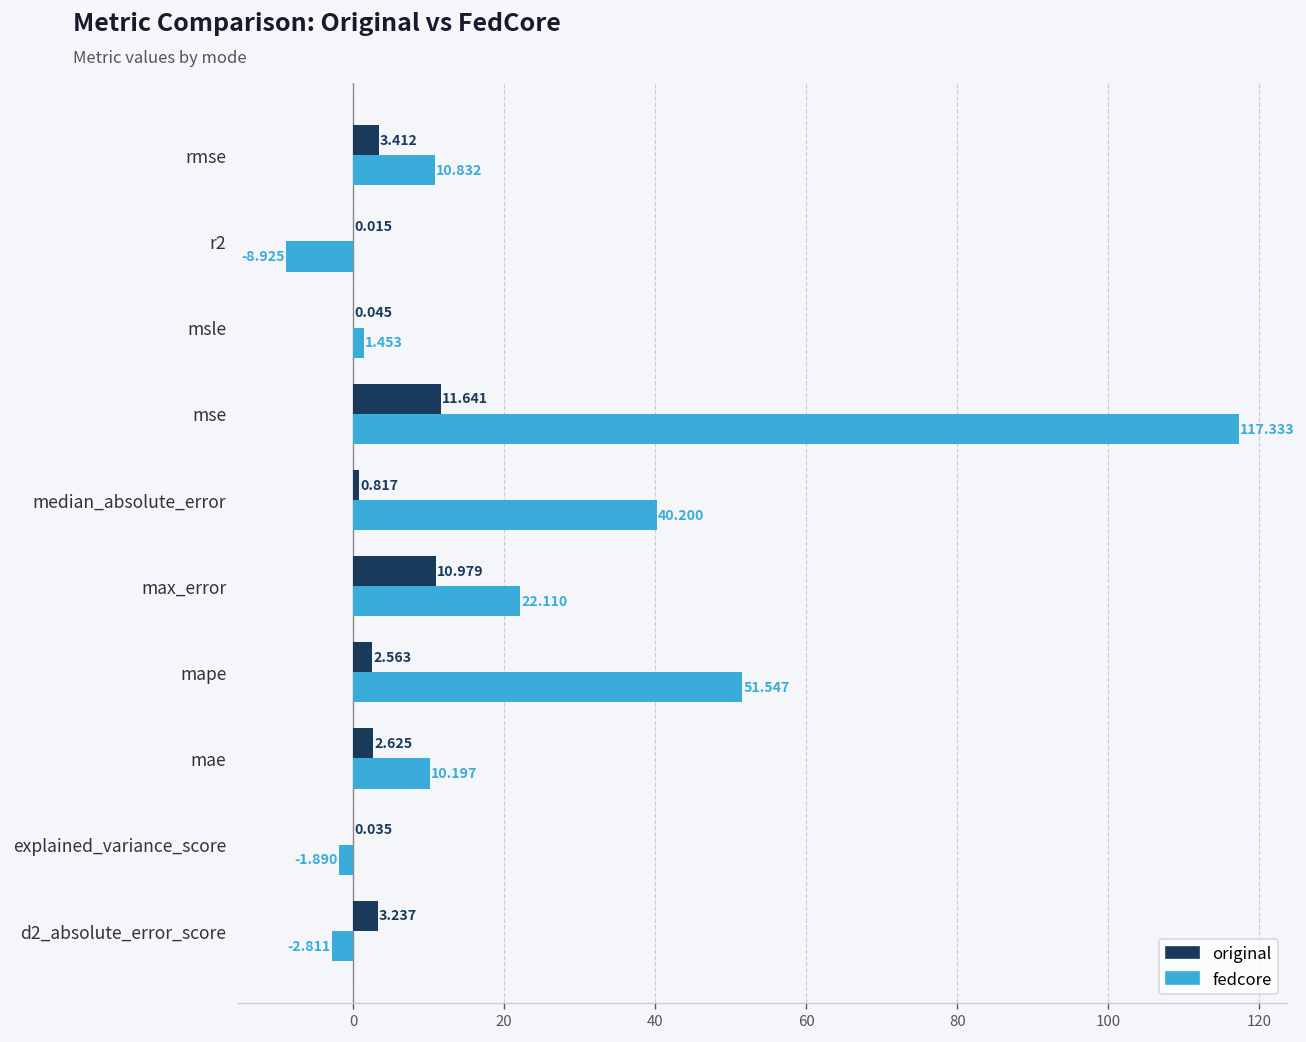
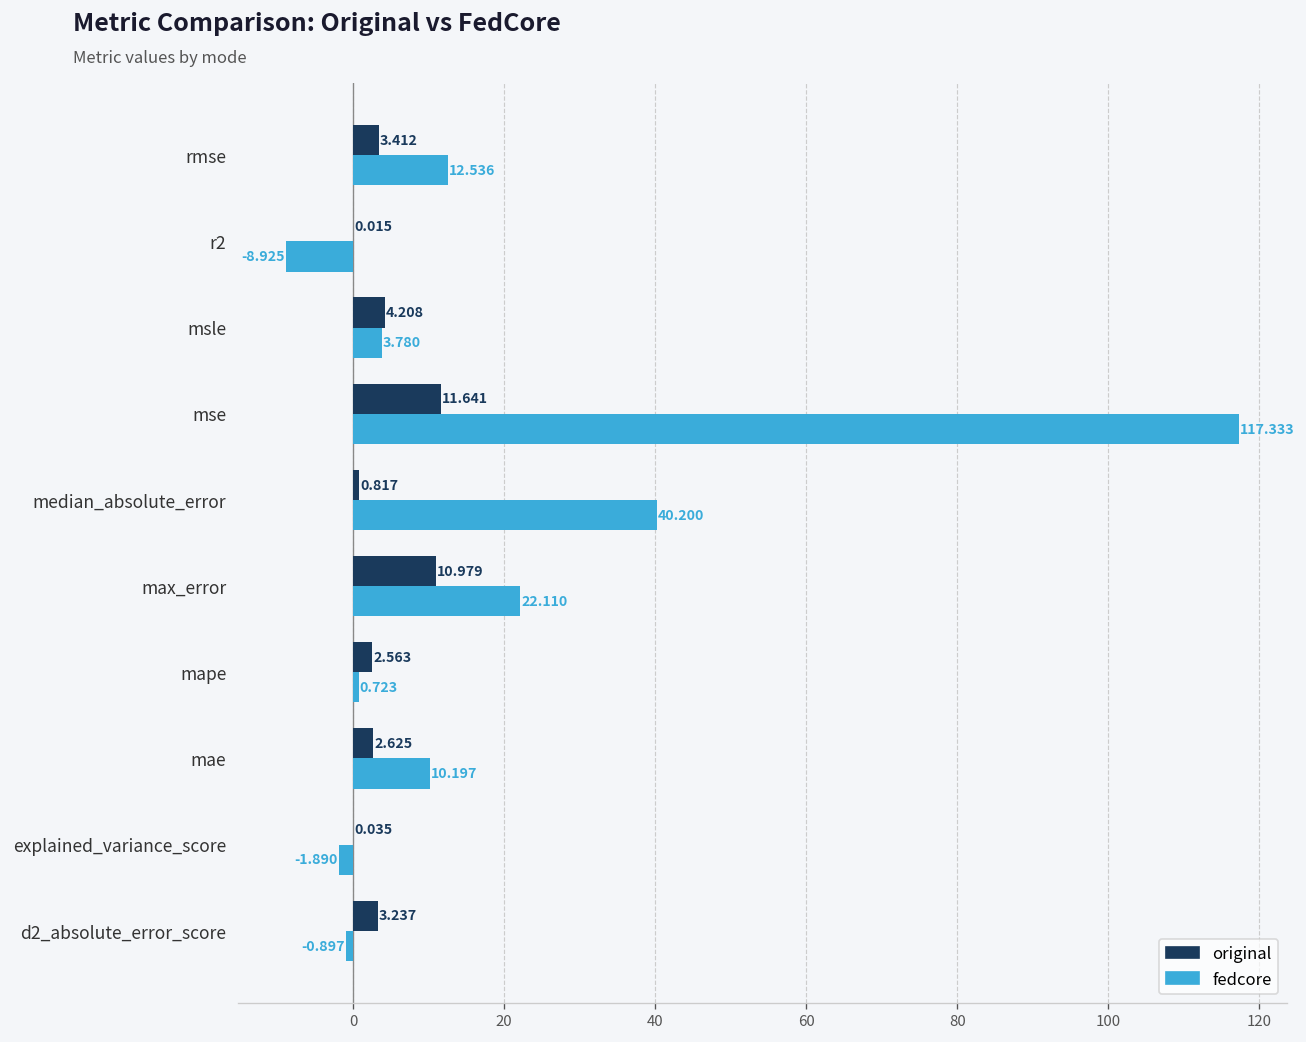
  {
    "original": {
      "rmse": 3.412,
      "r2": 0.015,
-     "msle": 0.045,
+     "msle": 4.208,
      "mse": 11.641,
      "median_absolute_error": 0.817,
      "max_error": 10.979,
      "mape": 2.563,
      "mae": 2.625,
      "explained_variance_score": 0.035,
      "d2_absolute_error_score": 3.237
    },
    "fedcore": {
-     "rmse": 10.832,
+     "rmse": 12.536,
      "r2": -8.925,
-     "msle": 1.453,
+     "msle": 3.780,
      "mse": 117.333,
      "median_absolute_error": 40.200,
      "max_error": 22.110,
-     "mape": 51.547,
+     "mape": 0.723,
      "mae": 10.197,
      "explained_variance_score": -1.890,
-     "d2_absolute_error_score": -2.811
+     "d2_absolute_error_score": -0.897
    }
  }
